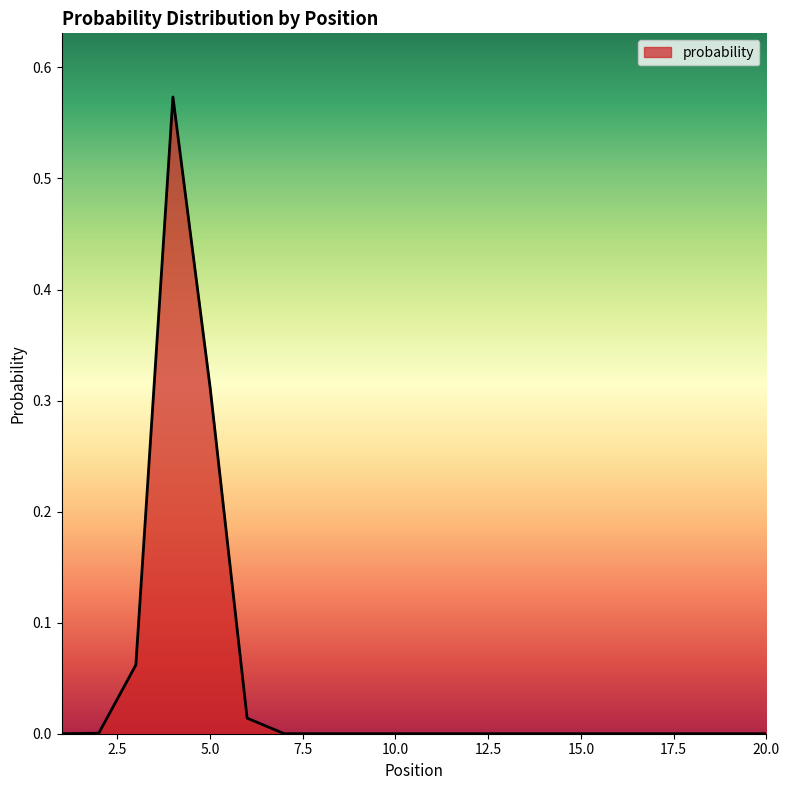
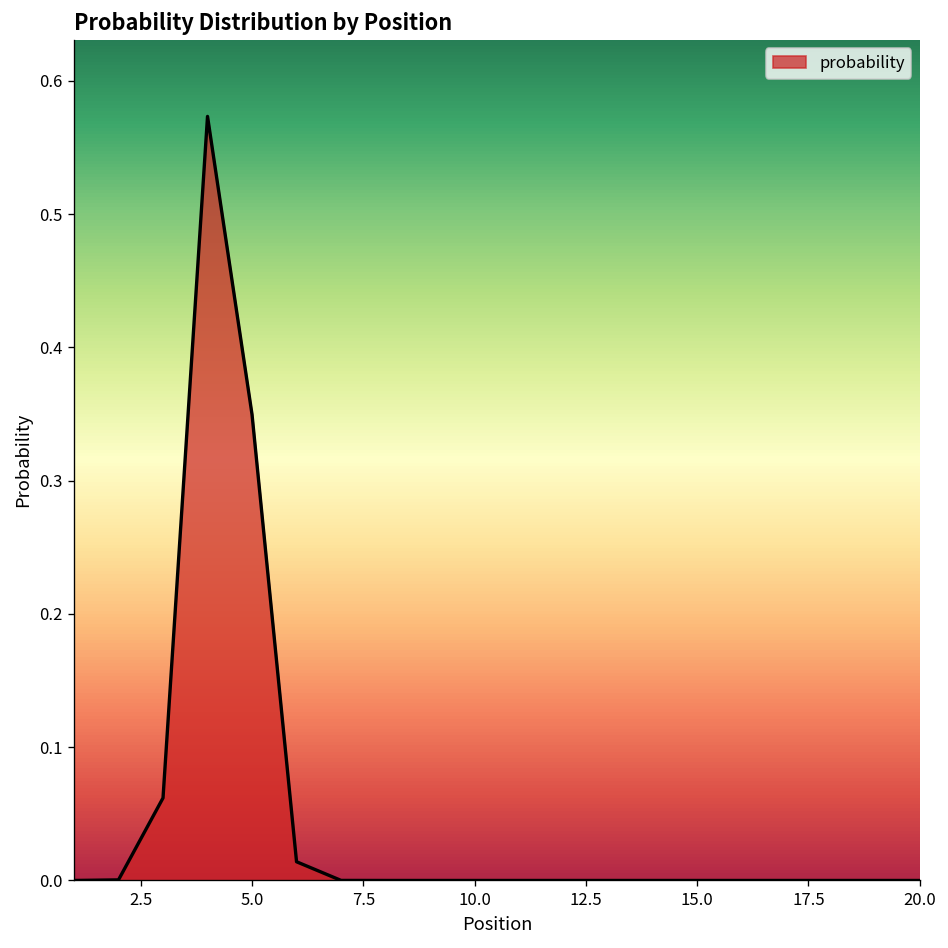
  {
-   "5.0": 0.312,
+   "5.0": 0.350,
    "10.0": 0.000,
    "15.0": 0.000,
    "20.0": 0.000
  }
